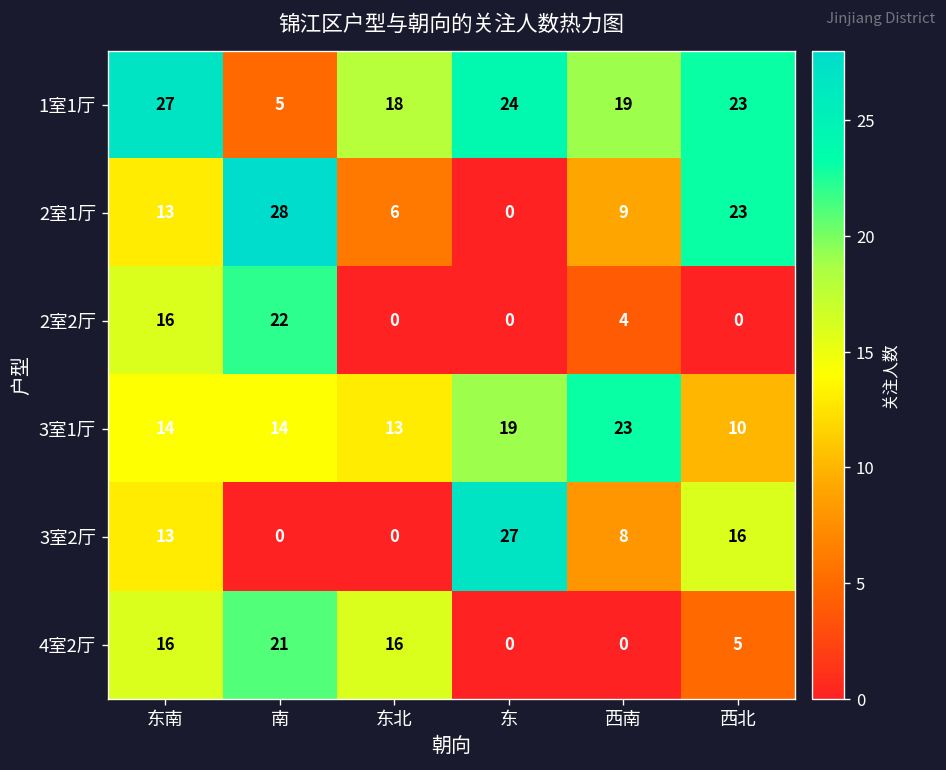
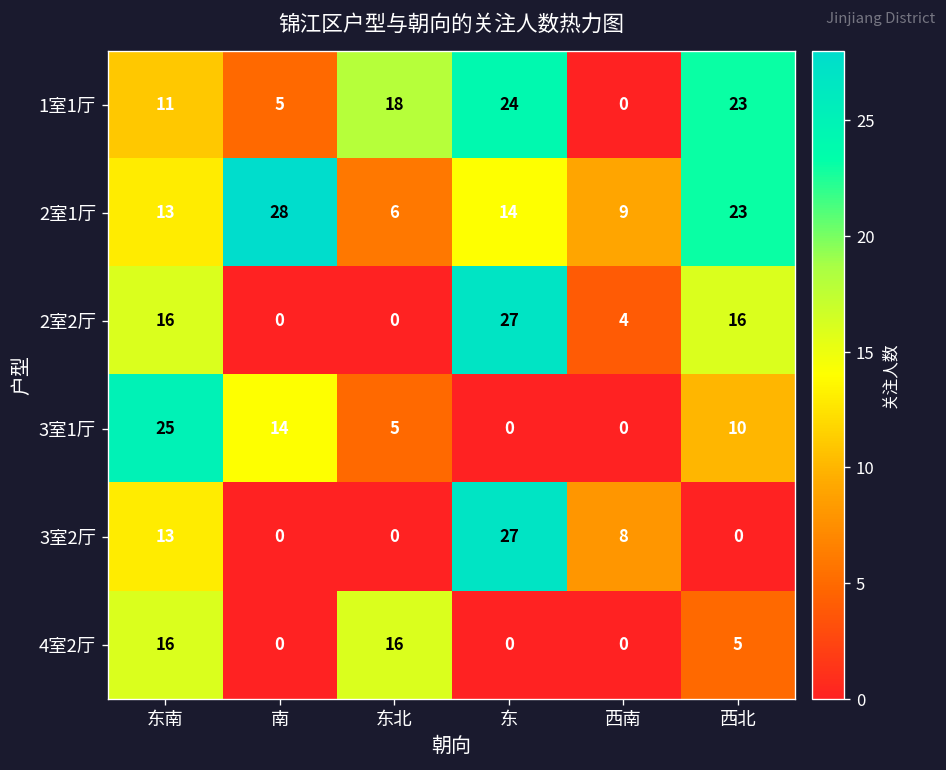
  {
    "1室1厅": {
-     "东南": 27,
+     "东南": 11,
      "南": 5,
      "东北": 18,
      "东": 24,
-     "西南": 19,
+     "西南": 0,
      "西北": 23
    },
    "2室1厅": {
      "东南": 13,
      "南": 28,
      "东北": 6,
-     "东": 0,
+     "东": 14,
      "西南": 9,
      "西北": 23
    },
    "2室2厅": {
      "东南": 16,
-     "南": 22,
+     "南": 0,
      "东北": 0,
-     "东": 0,
+     "东": 27,
      "西南": 4,
-     "西北": 0
+     "西北": 16
    },
    "3室1厅": {
-     "东南": 14,
+     "东南": 25,
      "南": 14,
-     "东北": 13,
-     "东": 19,
-     "西南": 23,
+     "东北": 5,
+     "东": 0,
+     "西南": 0,
      "西北": 10
    },
    "3室2厅": {
      "东南": 13,
      "南": 0,
      "东北": 0,
      "东": 27,
      "西南": 8,
-     "西北": 16
+     "西北": 0
    },
    "4室2厅": {
      "东南": 16,
-     "南": 21,
+     "南": 0,
      "东北": 16,
      "东": 0,
      "西南": 0,
      "西北": 5
    }
  }
